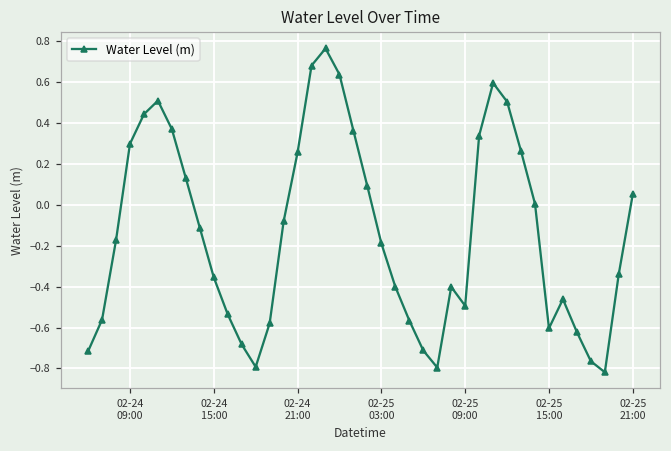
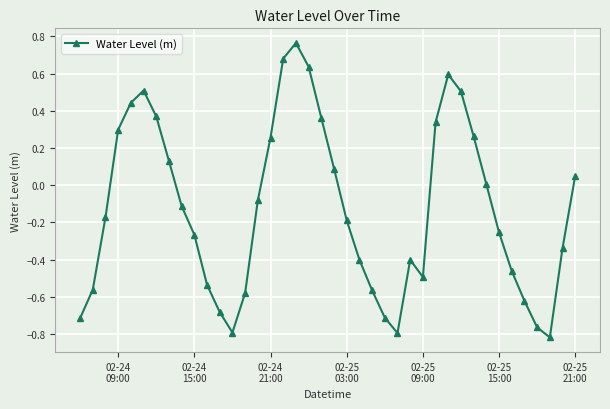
  {
    "02-24 09:00": 0.30,
-   "02-24 15:00": -0.36,
+   "02-24 15:00": -0.27,
    "02-24 21:00": 0.26,
    "02-25 03:00": -0.19,
    "02-25 09:00": -0.49,
-   "02-25 15:00": -0.60,
+   "02-25 15:00": -0.25,
    "02-25 21:00": 0.05
  }
